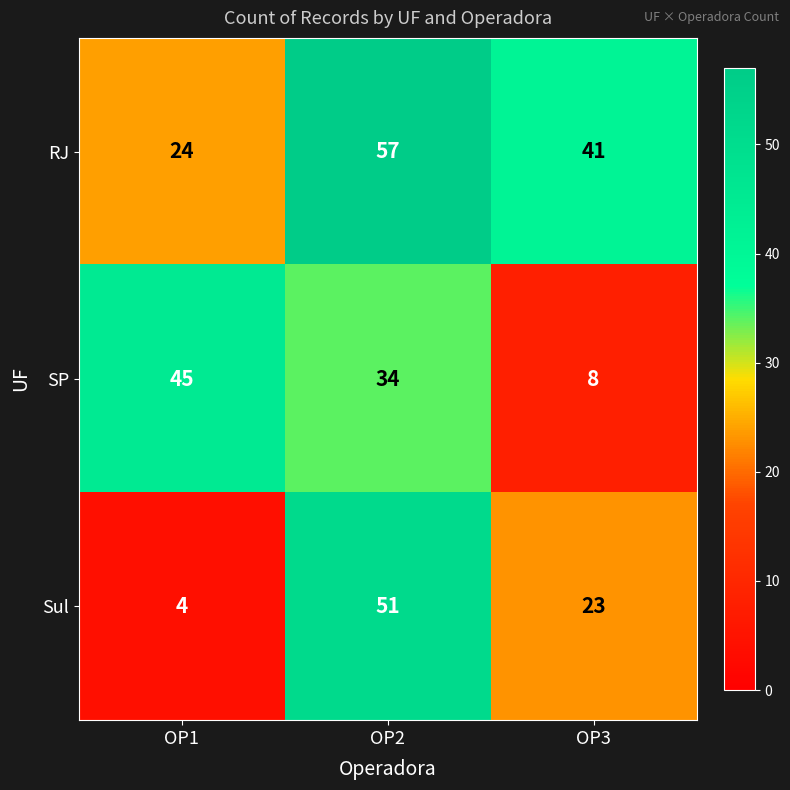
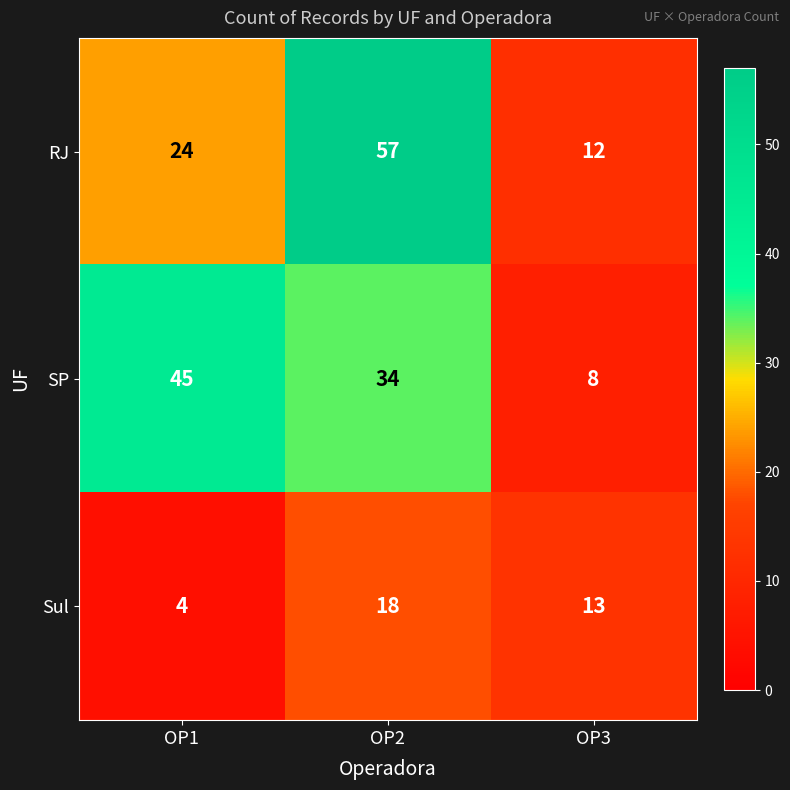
  {
    "RJ": {
      "OP1": 24,
      "OP2": 57,
-     "OP3": 41
+     "OP3": 12
    },
    "SP": {
      "OP1": 45,
      "OP2": 34,
      "OP3": 8
    },
    "Sul": {
      "OP1": 4,
-     "OP2": 51,
-     "OP3": 23
+     "OP2": 18,
+     "OP3": 13
    }
  }
